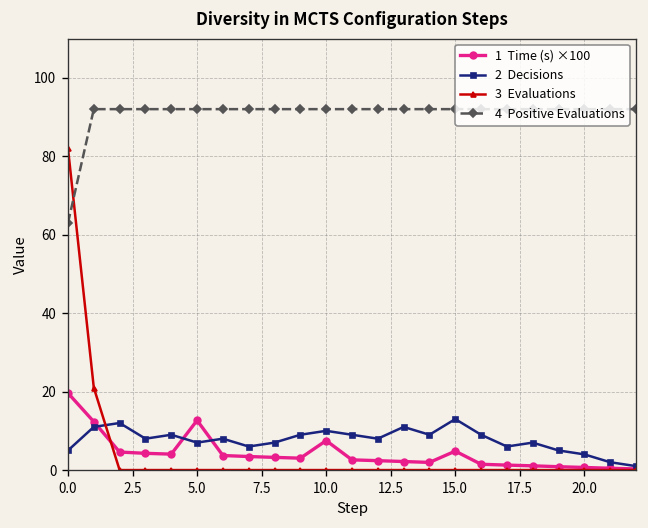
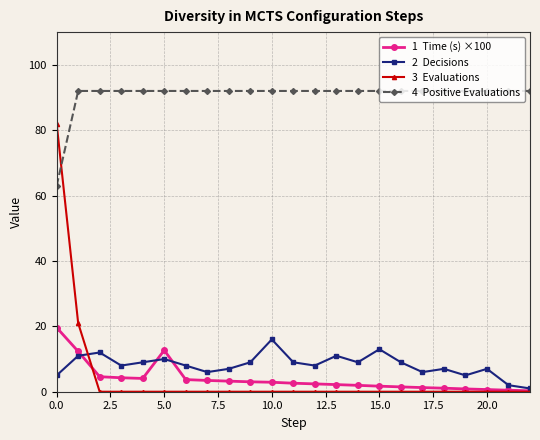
  {
    "1 Time (s) ×100": {
      "0.0": 20,
      "5.0": 13,
-     "10.0": 8,
-     "15.0": 5
+     "10.0": 3,
+     "15.0": 2
    },
    "2 Decisions": {
      "0.0": 5,
-     "5.0": 7,
-     "10.0": 10,
+     "5.0": 10,
+     "10.0": 16,
      "15.0": 13,
-     "20.0": 4
+     "20.0": 7
    },
    "3 Evaluations": {
      "0.0": 82,
      "5.0": 0,
      "10.0": 0,
      "15.0": 0
    },
    "4 Positive Evaluations": {
      "0.0": 63,
      "5.0": 92,
      "10.0": 92
    }
  }
